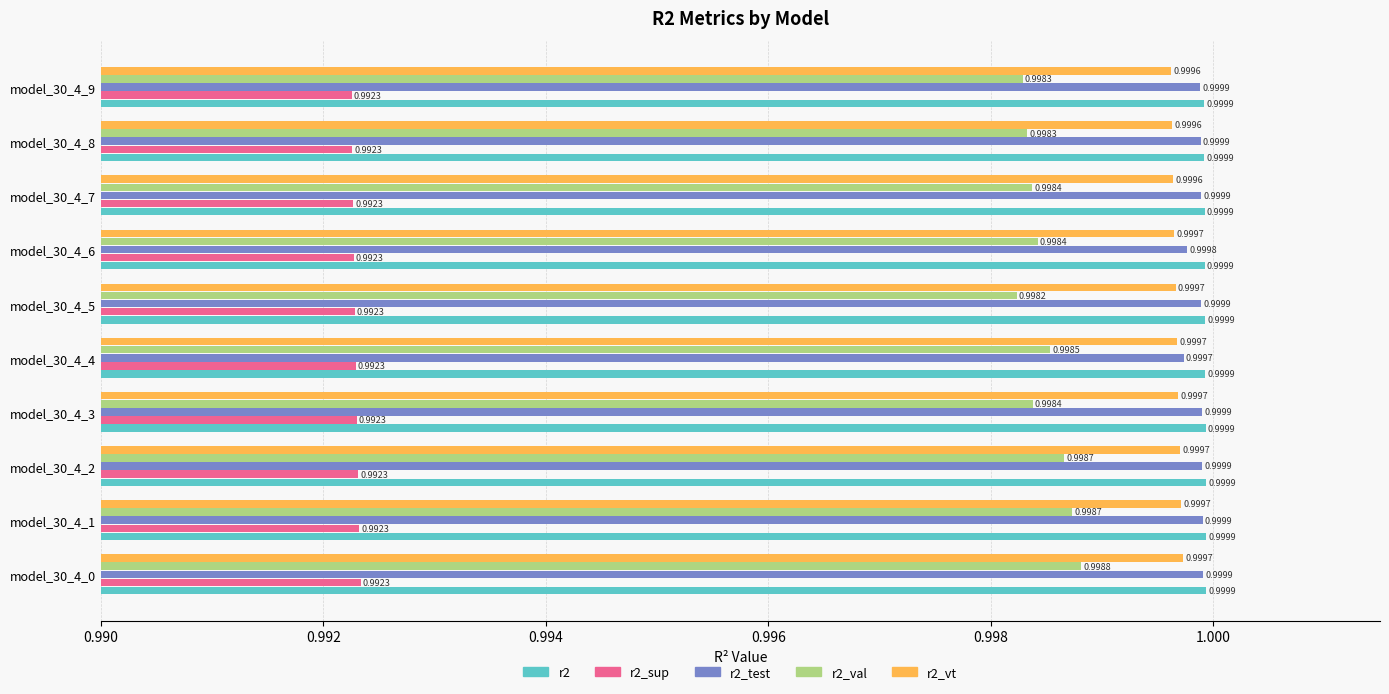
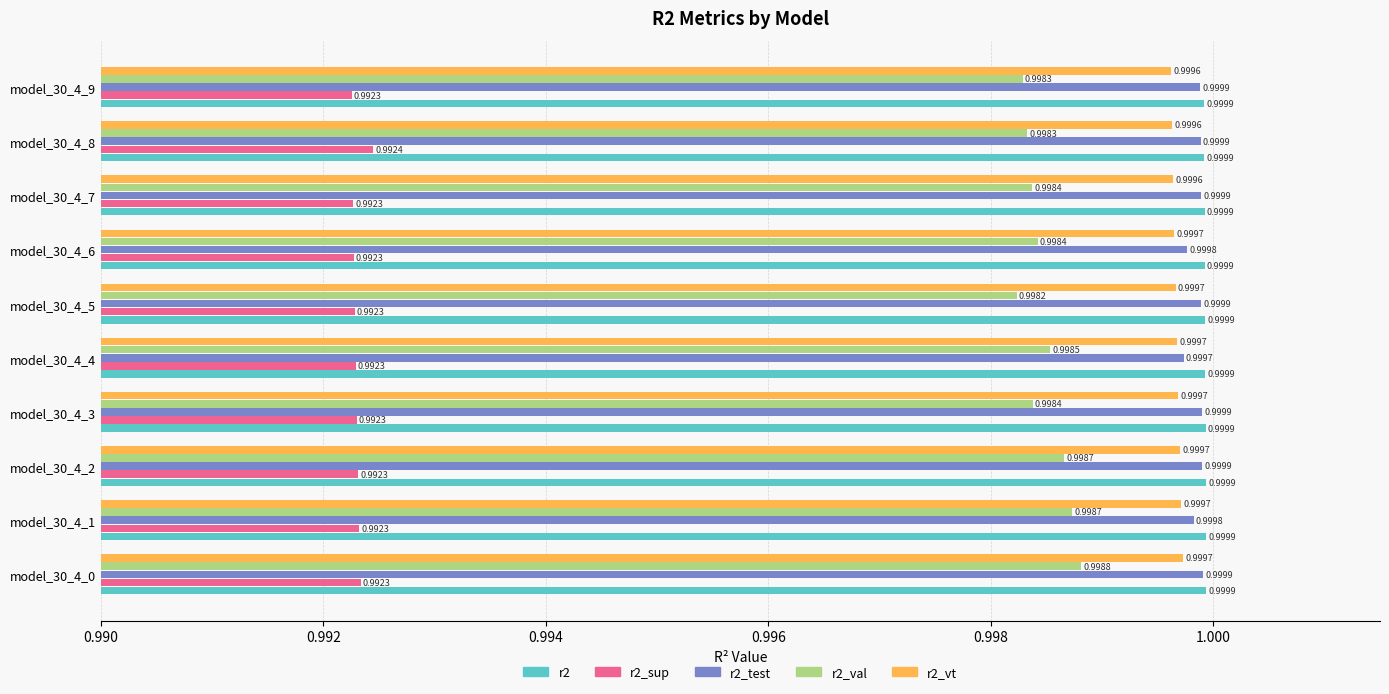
  {
    "r2": {
      "model_30_4_9": 0.9999,
      "model_30_4_8": 0.9999,
      "model_30_4_7": 0.9999,
      "model_30_4_6": 0.9999,
      "model_30_4_5": 0.9999,
      "model_30_4_4": 0.9999,
      "model_30_4_3": 0.9999,
      "model_30_4_2": 0.9999,
      "model_30_4_1": 0.9999,
      "model_30_4_0": 0.9999
    },
    "r2_sup": {
      "model_30_4_9": 0.9923,
-     "model_30_4_8": 0.9923,
+     "model_30_4_8": 0.9924,
      "model_30_4_7": 0.9923,
      "model_30_4_6": 0.9923,
      "model_30_4_5": 0.9923,
      "model_30_4_4": 0.9923,
      "model_30_4_3": 0.9923,
      "model_30_4_2": 0.9923,
      "model_30_4_1": 0.9923,
      "model_30_4_0": 0.9923
    },
    "r2_test": {
      "model_30_4_9": 0.9999,
      "model_30_4_8": 0.9999,
      "model_30_4_7": 0.9999,
      "model_30_4_6": 0.9998,
      "model_30_4_5": 0.9999,
      "model_30_4_4": 0.9997,
      "model_30_4_3": 0.9999,
      "model_30_4_2": 0.9999,
-     "model_30_4_1": 0.9999,
+     "model_30_4_1": 0.9998,
      "model_30_4_0": 0.9999
    },
    "r2_val": {
      "model_30_4_9": 0.9983,
      "model_30_4_8": 0.9983,
      "model_30_4_7": 0.9984,
      "model_30_4_6": 0.9984,
      "model_30_4_5": 0.9982,
      "model_30_4_4": 0.9985,
      "model_30_4_3": 0.9984,
      "model_30_4_2": 0.9987,
      "model_30_4_1": 0.9987,
      "model_30_4_0": 0.9988
    },
    "r2_vt": {
      "model_30_4_9": 0.9996,
      "model_30_4_8": 0.9996,
      "model_30_4_7": 0.9996,
      "model_30_4_6": 0.9997,
      "model_30_4_5": 0.9997,
      "model_30_4_4": 0.9997,
      "model_30_4_3": 0.9997,
      "model_30_4_2": 0.9997,
      "model_30_4_1": 0.9997,
      "model_30_4_0": 0.9997
    }
  }
